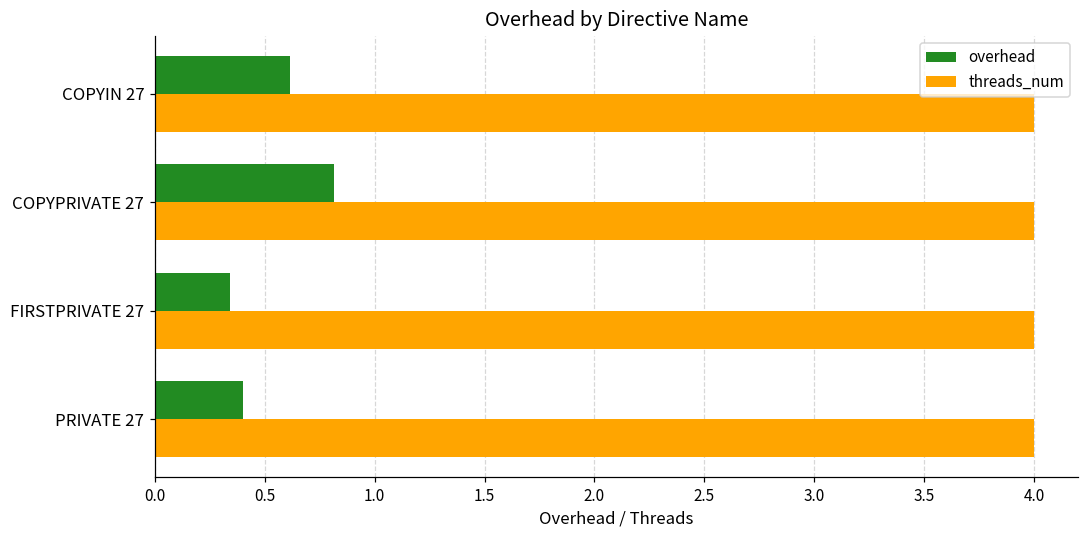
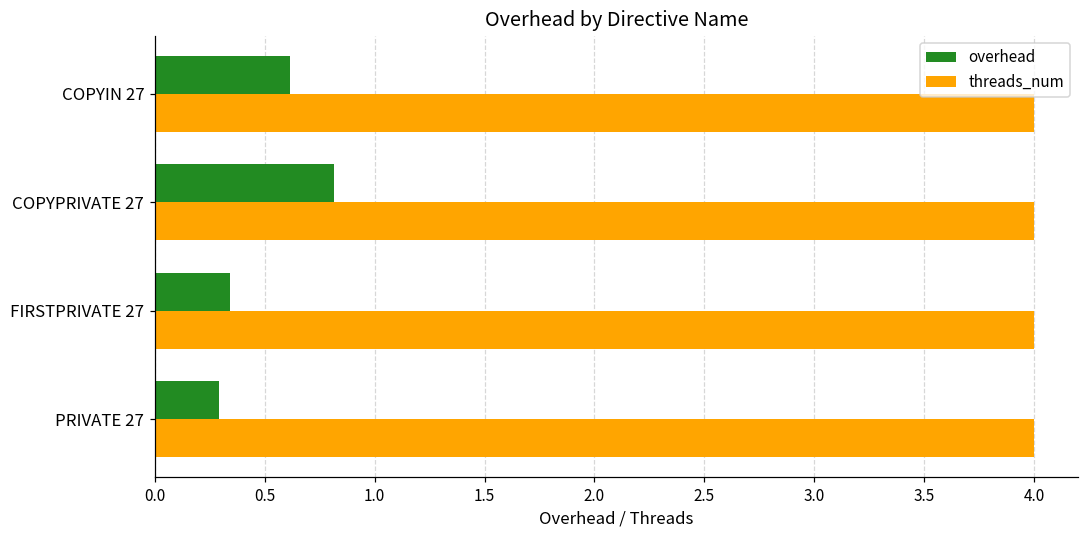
  {
    "overhead": {
      "COPYIN 27": 0.62,
      "COPYPRIVATE 27": 0.81,
      "FIRSTPRIVATE 27": 0.34,
-     "PRIVATE 27": 0.40
+     "PRIVATE 27": 0.29
    },
    "threads_num": {
      "COPYIN 27": 4.00,
      "COPYPRIVATE 27": 4.00,
      "FIRSTPRIVATE 27": 4.00,
      "PRIVATE 27": 4.00
    }
  }
